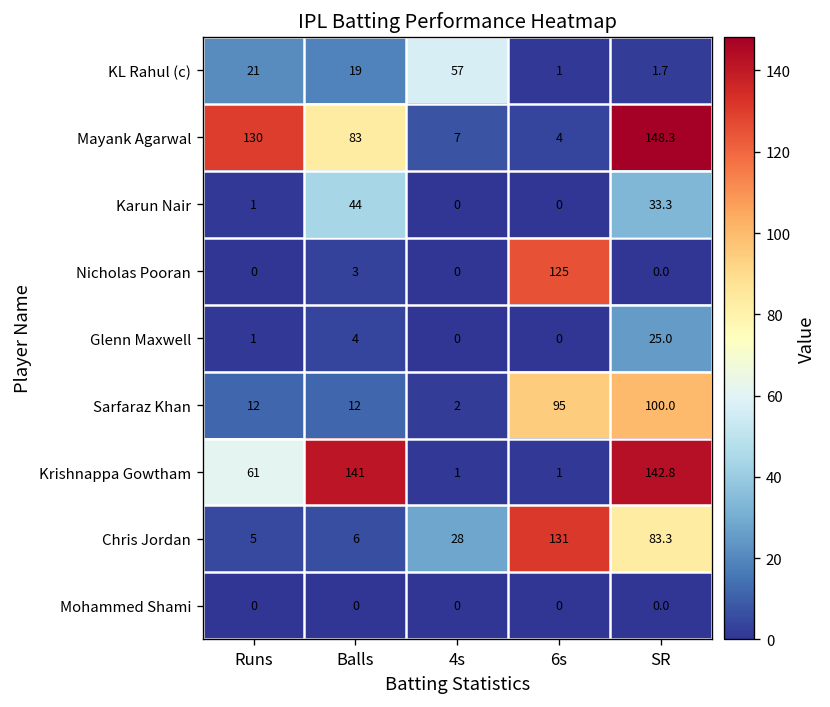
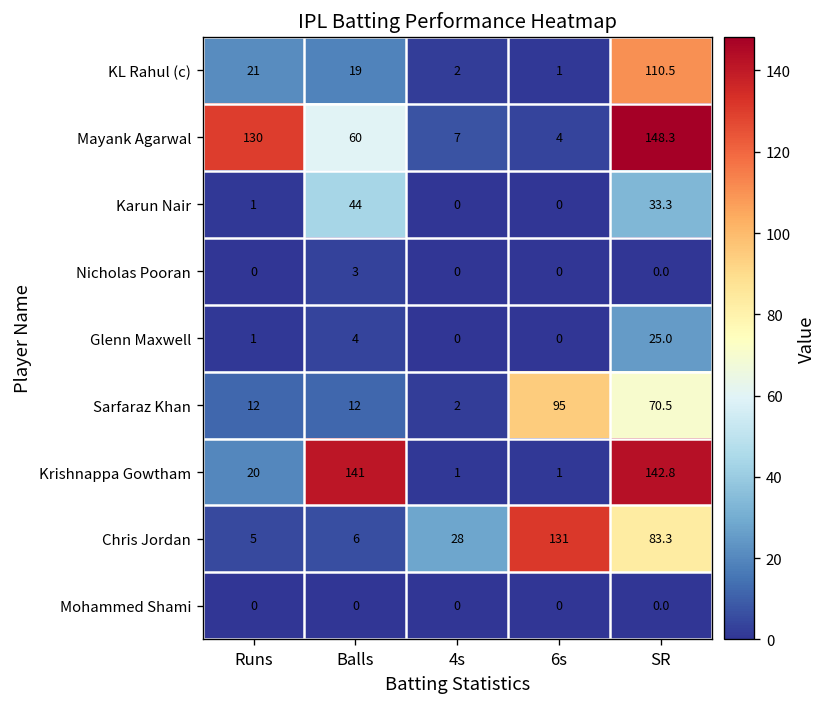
  {
    "KL Rahul (c)": {
      "Runs": 21,
      "Balls": 19,
-     "4s": 57,
+     "4s": 2,
      "6s": 1,
-     "SR": 1.7
+     "SR": 110.5
    },
    "Mayank Agarwal": {
      "Runs": 130,
-     "Balls": 83,
+     "Balls": 60,
      "4s": 7,
      "6s": 4,
      "SR": 148.3
    },
    "Karun Nair": {
      "Runs": 1,
      "Balls": 44,
      "4s": 0,
      "6s": 0,
      "SR": 33.3
    },
    "Nicholas Pooran": {
      "Runs": 0,
      "Balls": 3,
      "4s": 0,
-     "6s": 125,
+     "6s": 0,
      "SR": 0.0
    },
    "Glenn Maxwell": {
      "Runs": 1,
      "Balls": 4,
      "4s": 0,
      "6s": 0,
      "SR": 25.0
    },
    "Sarfaraz Khan": {
      "Runs": 12,
      "Balls": 12,
      "4s": 2,
      "6s": 95,
-     "SR": 100.0
+     "SR": 70.5
    },
    "Krishnappa Gowtham": {
-     "Runs": 61,
+     "Runs": 20,
      "Balls": 141,
      "4s": 1,
      "6s": 1,
      "SR": 142.8
    },
    "Chris Jordan": {
      "Runs": 5,
      "Balls": 6,
      "4s": 28,
      "6s": 131,
      "SR": 83.3
    },
    "Mohammed Shami": {
      "Runs": 0,
      "Balls": 0,
      "4s": 0,
      "6s": 0,
      "SR": 0.0
    }
  }
